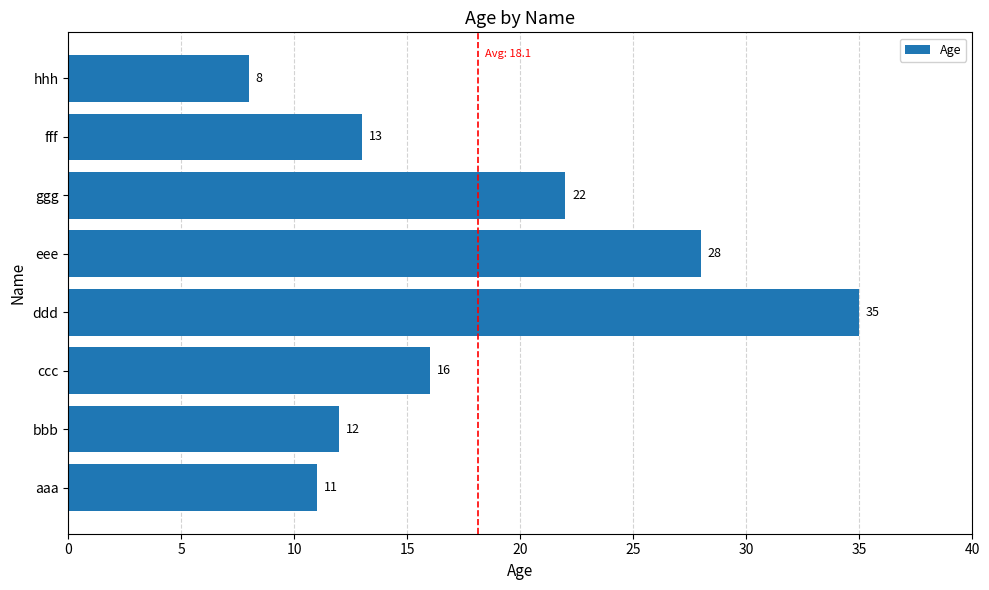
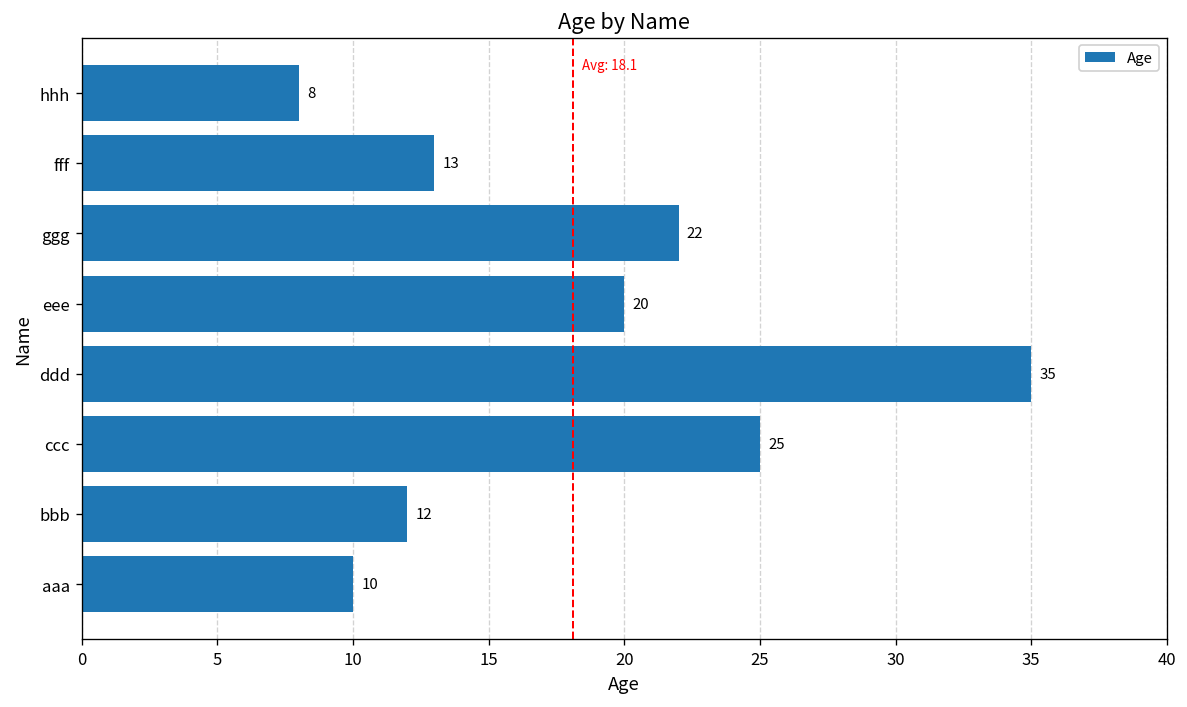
  {
    "hhh": 8,
    "fff": 13,
    "ggg": 22,
-   "eee": 28,
+   "eee": 20,
    "ddd": 35,
-   "ccc": 16,
+   "ccc": 25,
    "bbb": 12,
-   "aaa": 11
+   "aaa": 10
  }
